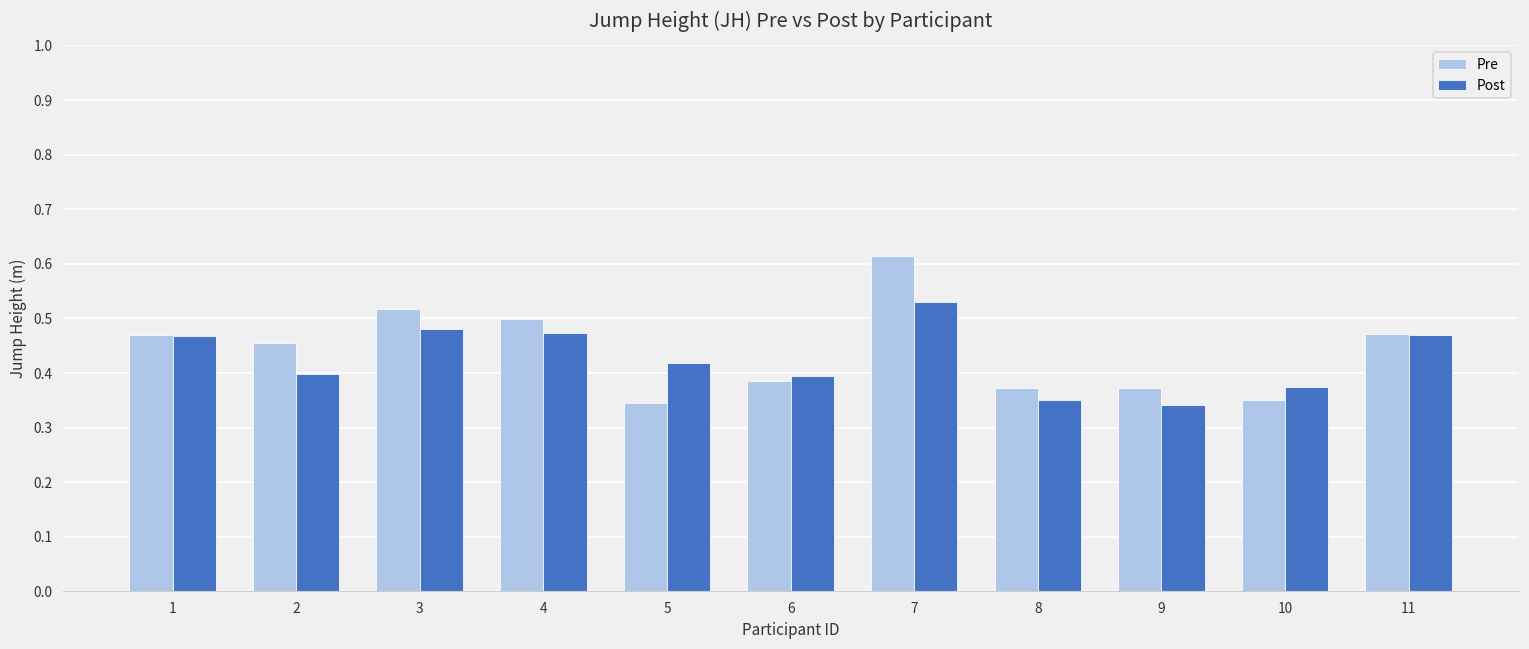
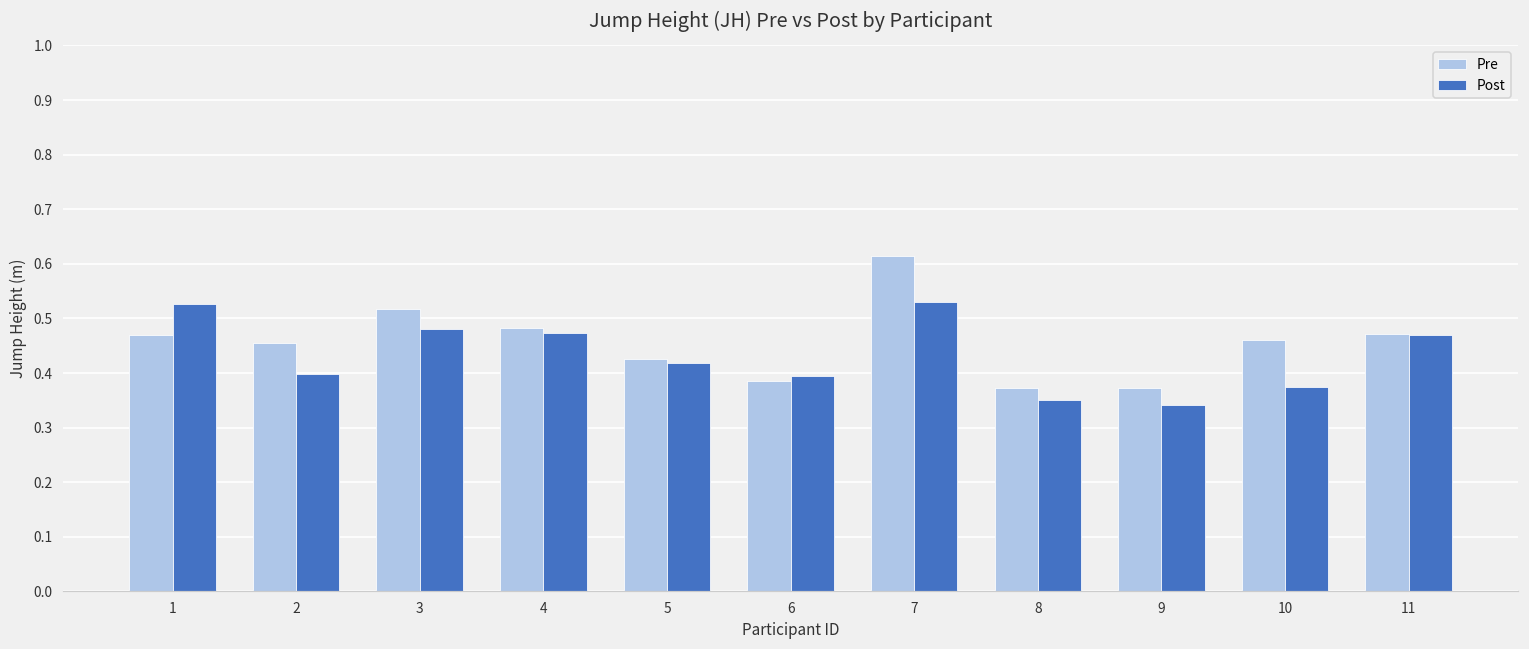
  {
    "Pre": {
      "1": 0.47,
      "2": 0.45,
      "3": 0.52,
-     "4": 0.50,
-     "5": 0.35,
+     "4": 0.48,
+     "5": 0.43,
      "6": 0.39,
      "7": 0.61,
      "8": 0.37,
      "9": 0.37,
-     "10": 0.35,
+     "10": 0.46,
      "11": 0.47
    },
    "Post": {
-     "1": 0.47,
+     "1": 0.53,
      "2": 0.40,
      "3": 0.48,
      "4": 0.47,
      "5": 0.42,
      "6": 0.39,
      "7": 0.53,
      "8": 0.35,
      "9": 0.34,
      "10": 0.37,
      "11": 0.47
    }
  }
